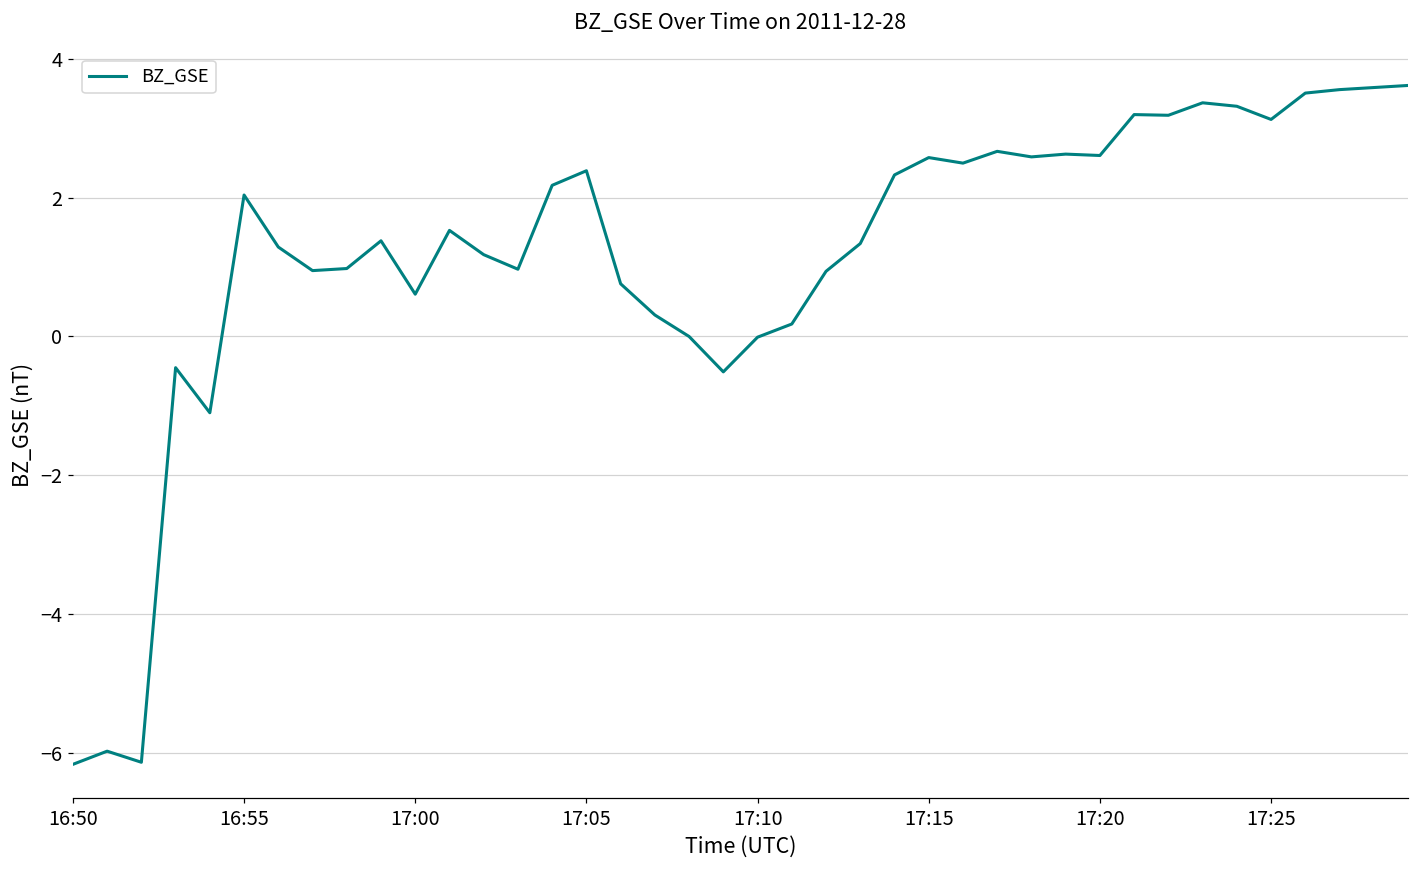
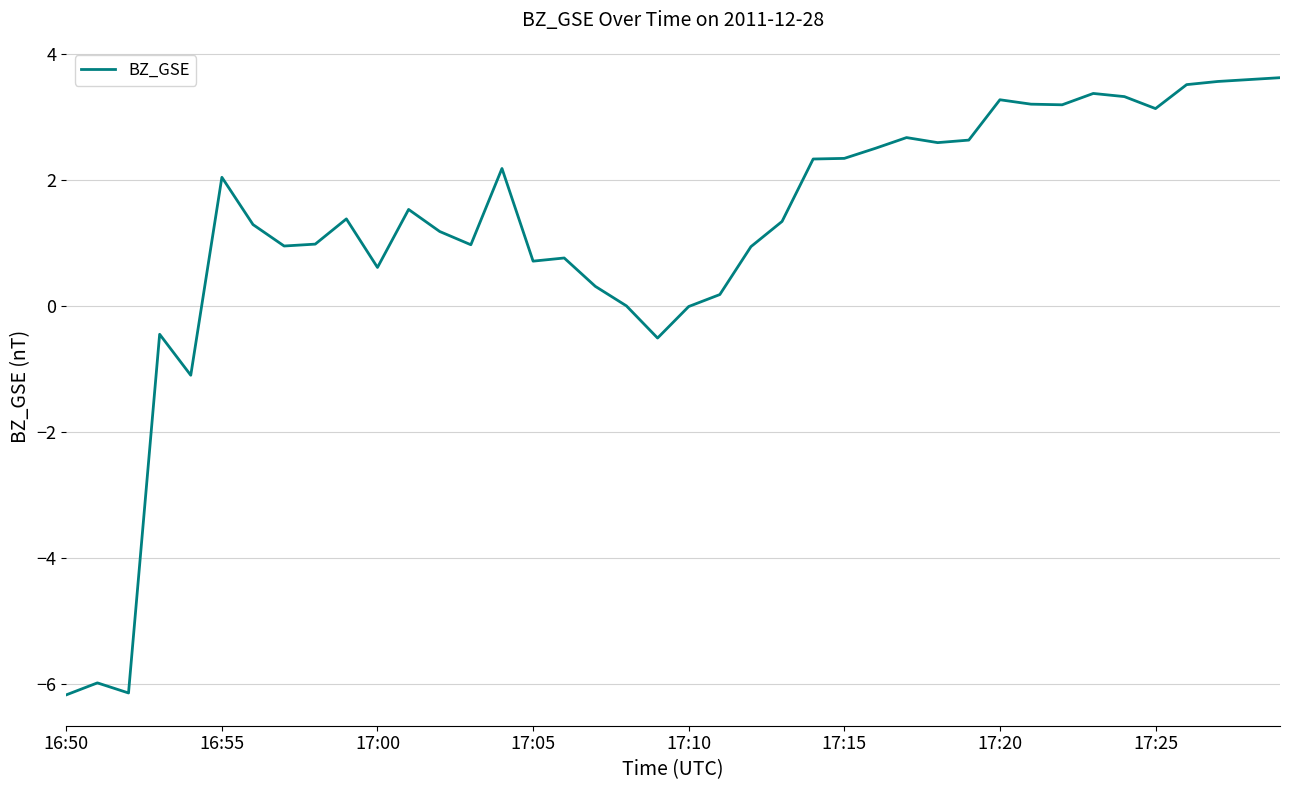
  {
    "16:50": -6.2,
    "16:55": 2.0,
    "17:00": 0.6,
-   "17:05": 2.4,
+   "17:05": 0.7,
    "17:10": 0.0,
-   "17:15": 2.6,
-   "17:20": 2.6,
+   "17:15": 2.3,
+   "17:20": 3.3,
    "17:25": 3.1
  }
